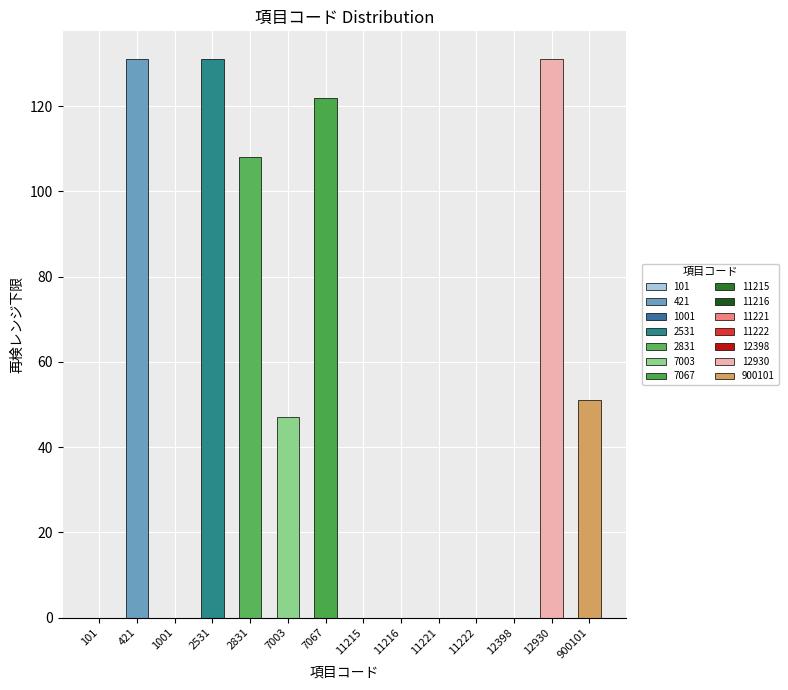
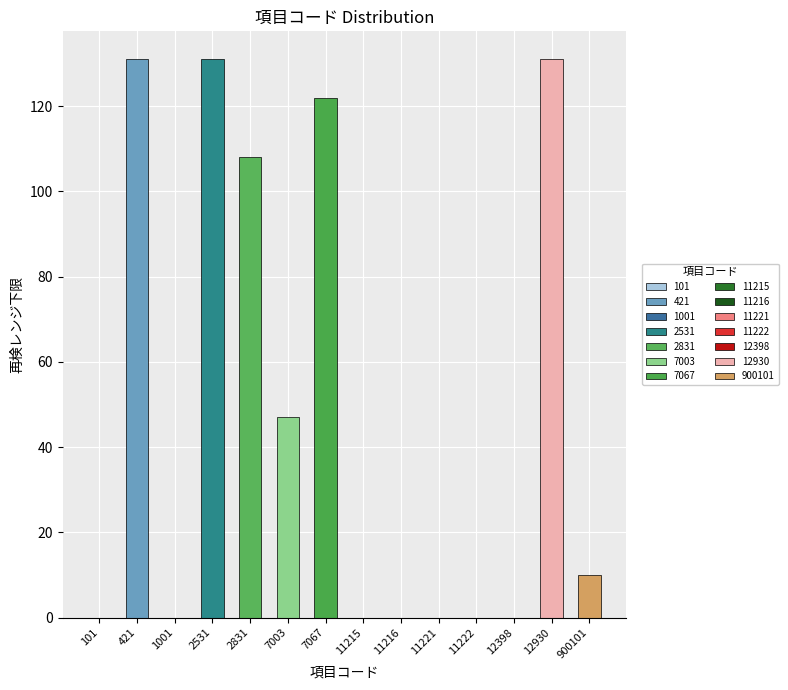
  {
    "101": 0,
    "421": 131,
    "1001": 0,
    "2531": 131,
    "2831": 108,
    "7003": 47,
    "7067": 122,
    "11215": 0,
    "11216": 0,
    "11221": 0,
    "11222": 0,
    "12398": 0,
    "12930": 131,
-   "900101": 51
+   "900101": 10
  }
